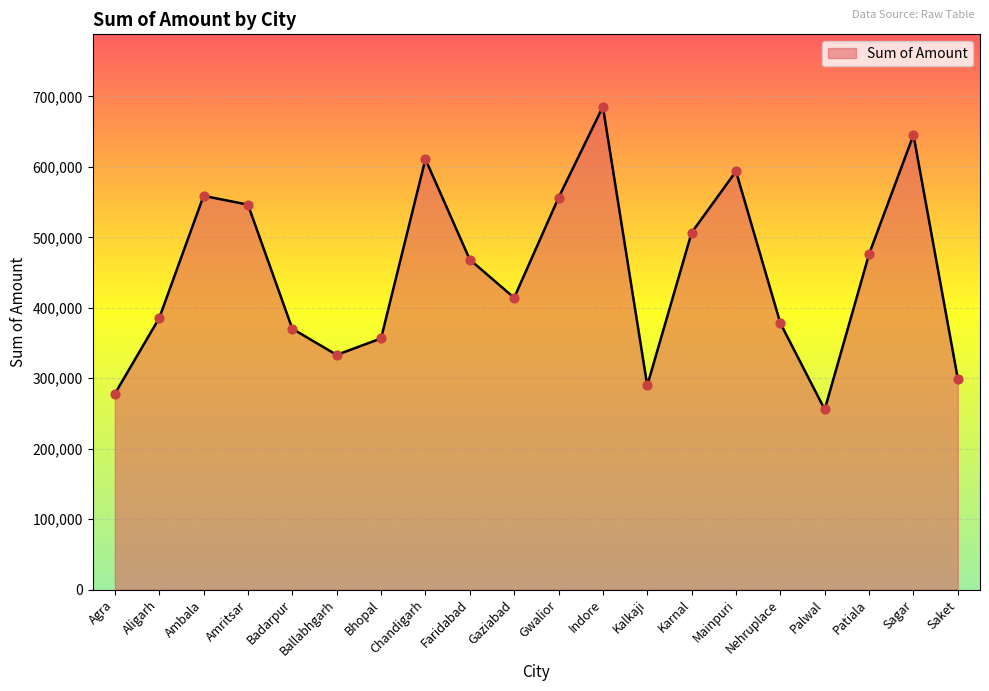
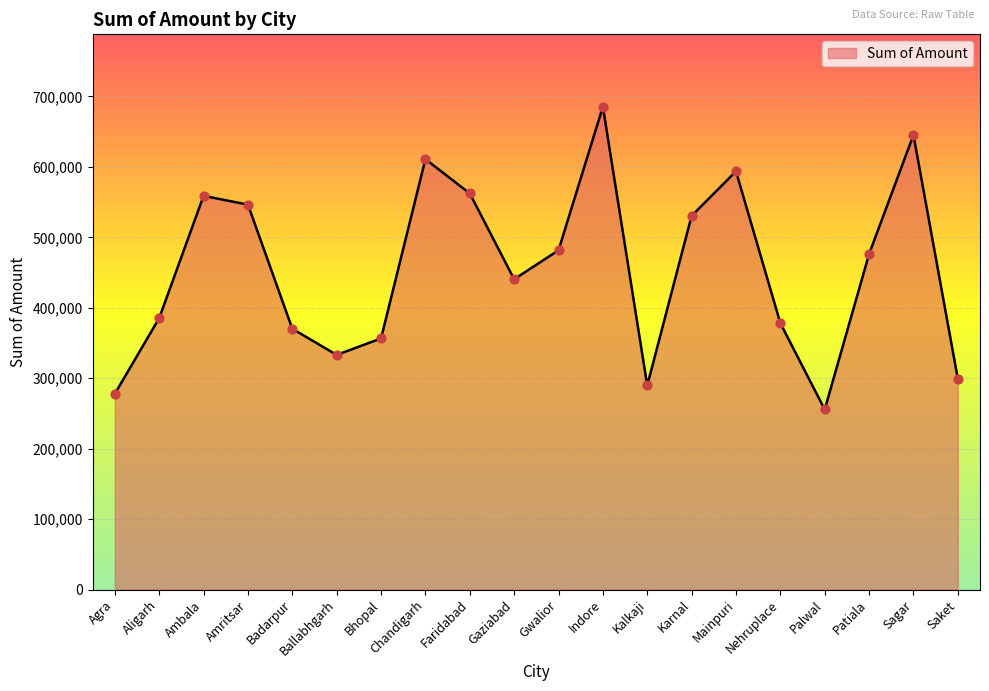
  {
    "Agra": "280,000",
    "Aligarh": "390,000",
    "Ambala": "560,000",
    "Amritsar": "550,000",
    "Badarpur": "370,000",
    "Ballabhgarh": "330,000",
    "Bhopal": "360,000",
    "Chandigarh": "610,000",
-   "Faridabad": "470,000",
-   "Gaziabad": "410,000",
-   "Gwalior": "560,000",
+   "Faridabad": "560,000",
+   "Gaziabad": "440,000",
+   "Gwalior": "480,000",
    "Indore": "690,000",
    "Kalkaji": "290,000",
-   "Karnal": "510,000",
+   "Karnal": "530,000",
    "Mainpuri": "590,000",
    "Nehruplace": "380,000",
    "Palwal": "260,000",
    "Patiala": "480,000",
    "Sagar": "650,000",
    "Saket": "300,000"
  }
